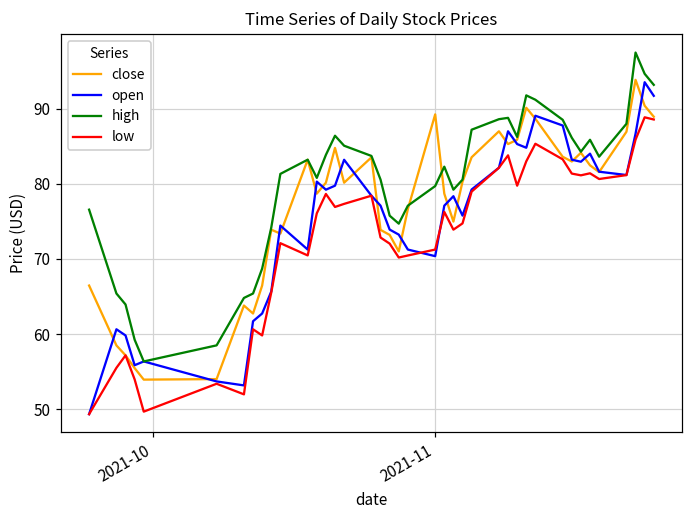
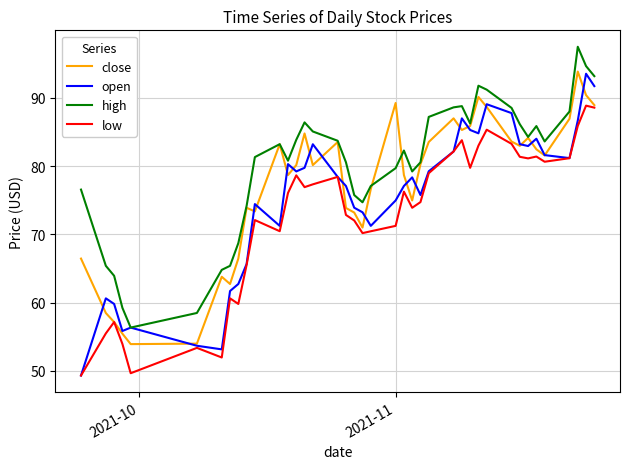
  {
    "close": {
      "2021-11": 89
    },
    "open": {
-     "2021-11": 70
+     "2021-11": 75
    },
    "high": {
      "2021-11": 80
    },
    "low": {
      "2021-11": 71
    }
  }
